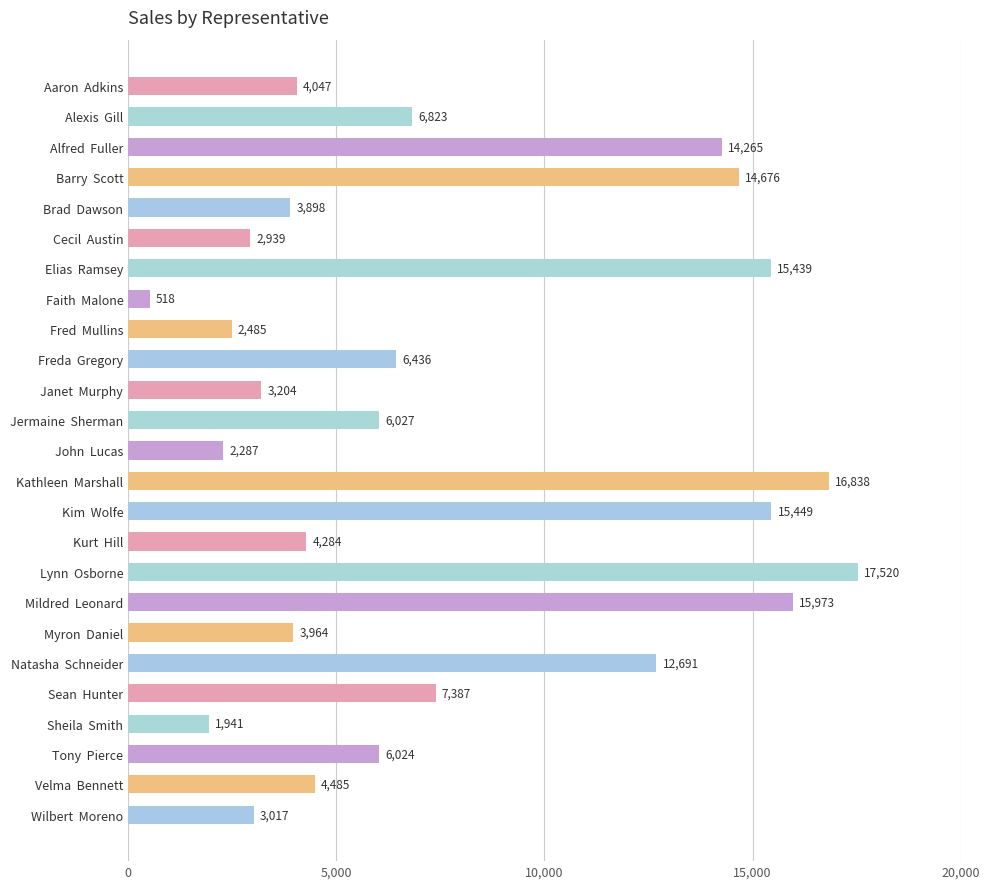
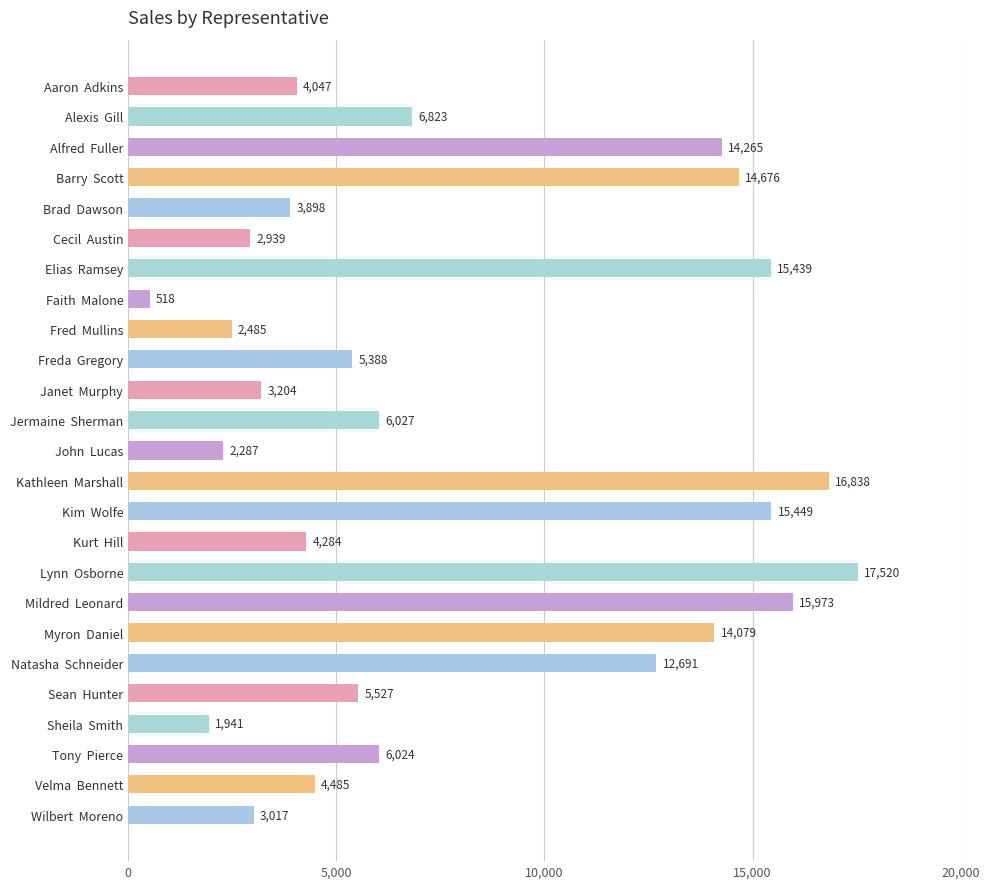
  {
    "Aaron Adkins": "4,047",
    "Alexis Gill": "6,823",
    "Alfred Fuller": "14,265",
    "Barry Scott": "14,676",
    "Brad Dawson": "3,898",
    "Cecil Austin": "2,939",
    "Elias Ramsey": "15,439",
    "Faith Malone": "518",
    "Fred Mullins": "2,485",
-   "Freda Gregory": "6,436",
+   "Freda Gregory": "5,388",
    "Janet Murphy": "3,204",
    "Jermaine Sherman": "6,027",
    "John Lucas": "2,287",
    "Kathleen Marshall": "16,838",
    "Kim Wolfe": "15,449",
    "Kurt Hill": "4,284",
    "Lynn Osborne": "17,520",
    "Mildred Leonard": "15,973",
-   "Myron Daniel": "3,964",
+   "Myron Daniel": "14,079",
    "Natasha Schneider": "12,691",
-   "Sean Hunter": "7,387",
+   "Sean Hunter": "5,527",
    "Sheila Smith": "1,941",
    "Tony Pierce": "6,024",
    "Velma Bennett": "4,485",
    "Wilbert Moreno": "3,017"
  }
